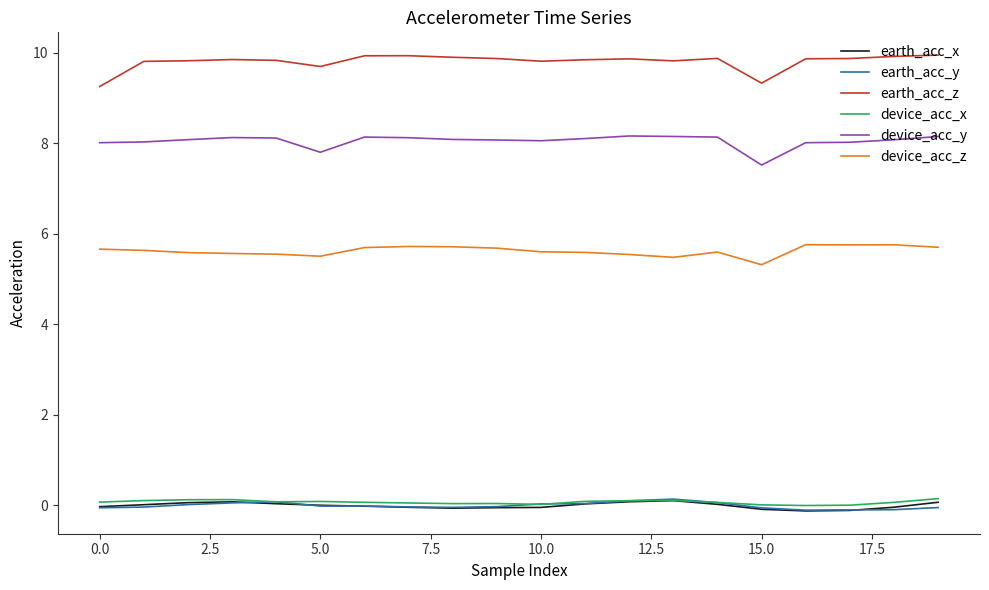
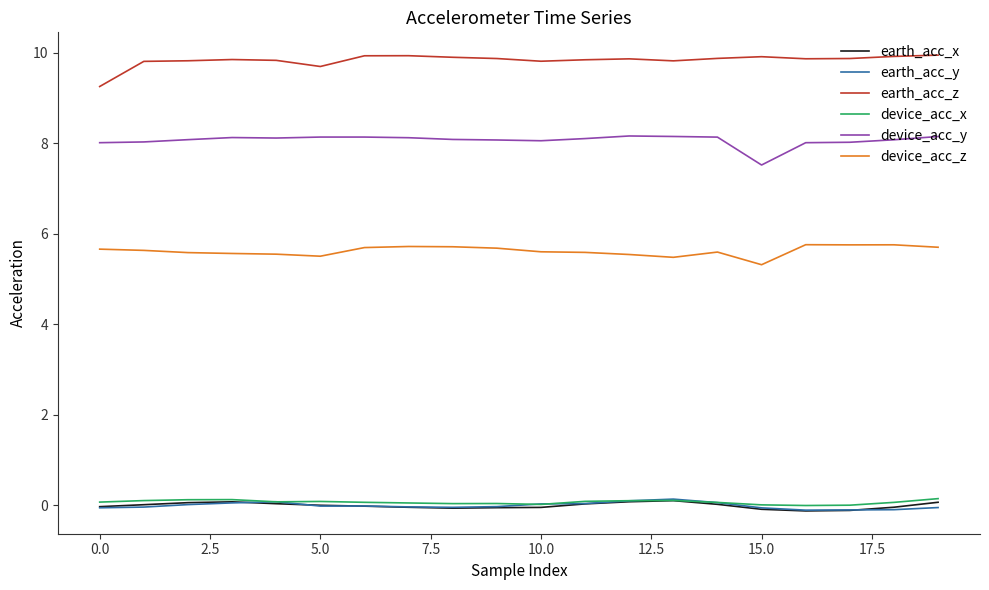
  {
    "earth_acc_x": {
      "10.0": 0.0
    },
    "earth_acc_z": {
      "0.0": 9.3,
      "5.0": 9.7,
      "10.0": 9.8,
-     "15.0": 9.3
+     "15.0": 9.9
    },
    "device_acc_x": {
      "0.0": 0.1,
      "5.0": 0.1,
      "15.0": 0.0
    },
    "device_acc_y": {
      "0.0": 8.0,
-     "5.0": 7.8,
+     "5.0": 8.1,
      "10.0": 8.1,
      "15.0": 7.5
    },
    "device_acc_z": {
      "0.0": 5.7,
      "5.0": 5.5,
      "10.0": 5.6,
      "15.0": 5.3
    }
  }
